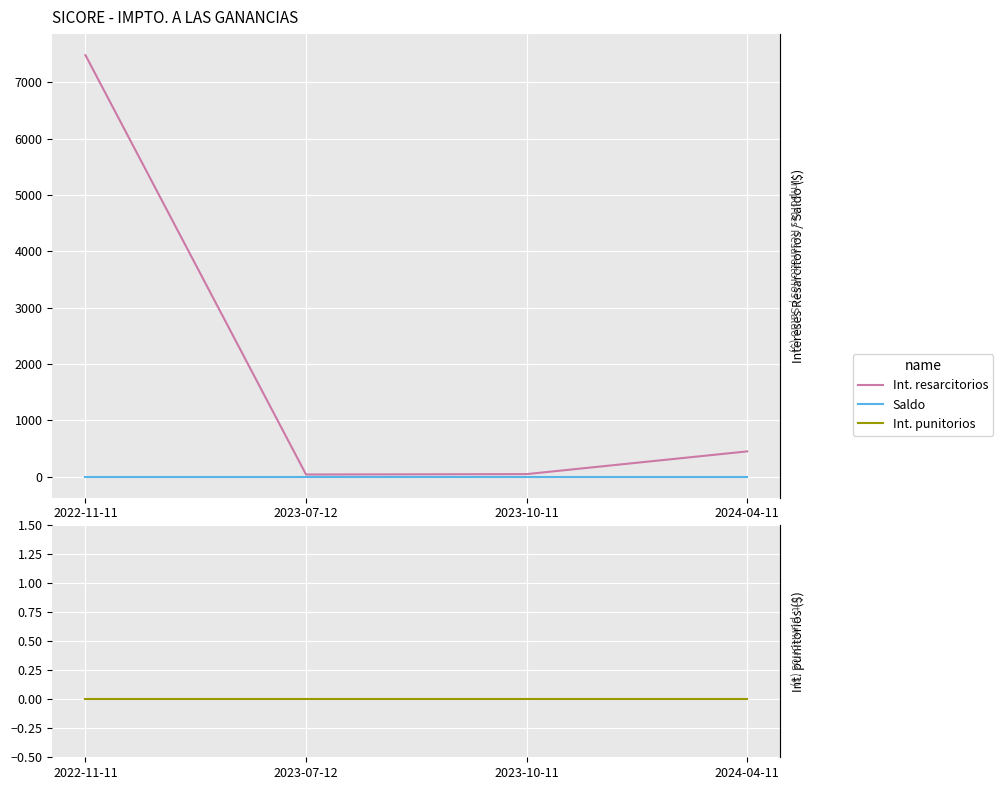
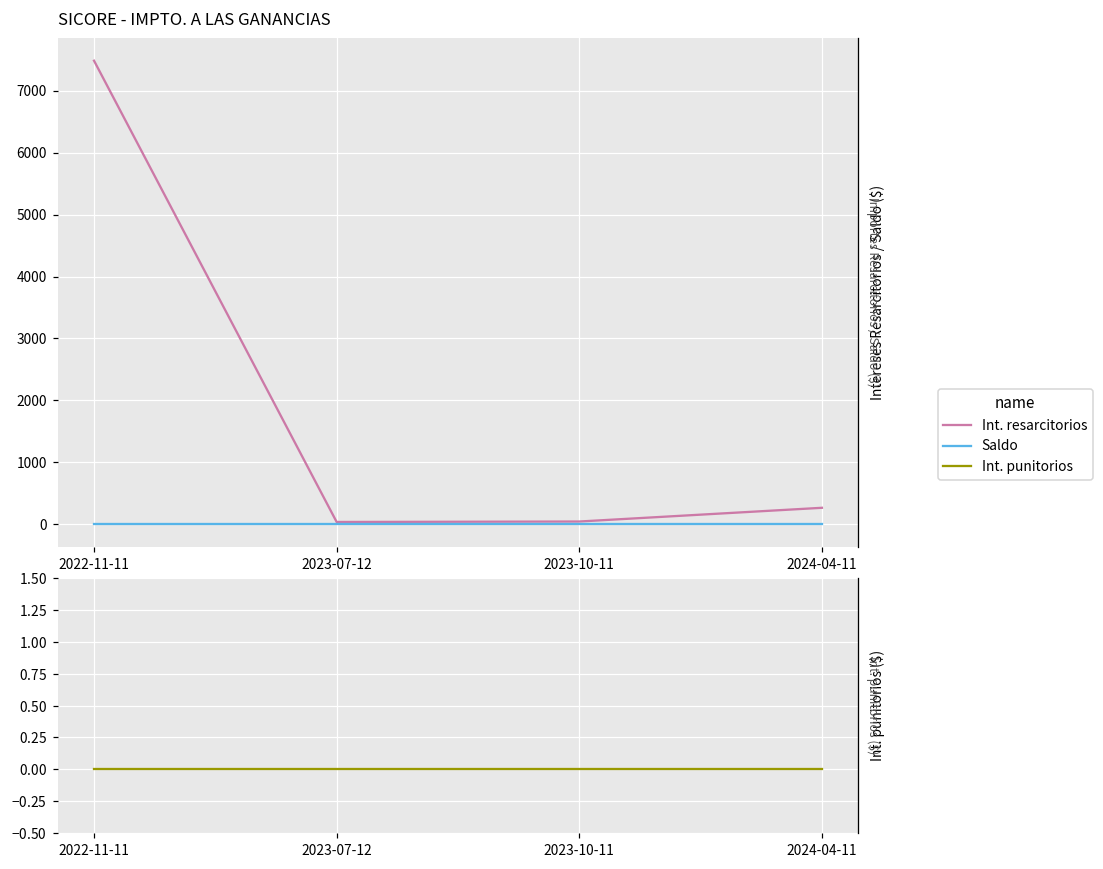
  {
    "SICORE - IMPTO. A LAS GANANCIAS": {
      "Int. resarcitorios": {
        "2022-11-11": 7500,
-       "2024-04-11": 400
+       "2024-04-11": 300
      },
      "Saldo": {
        "2022-11-11": 0,
        "2024-04-11": 0
      }
    }
  }
